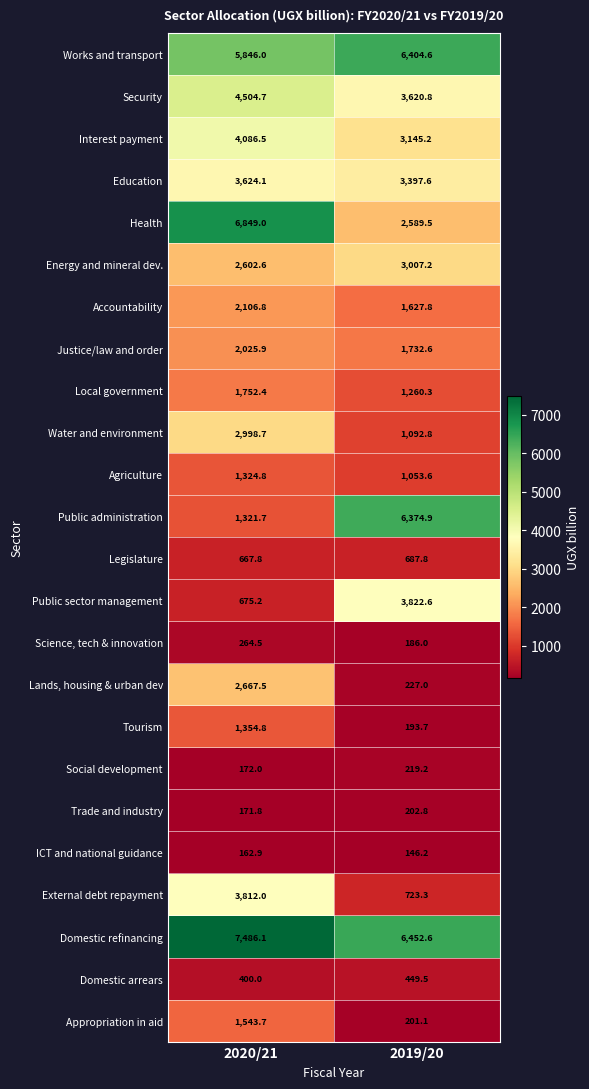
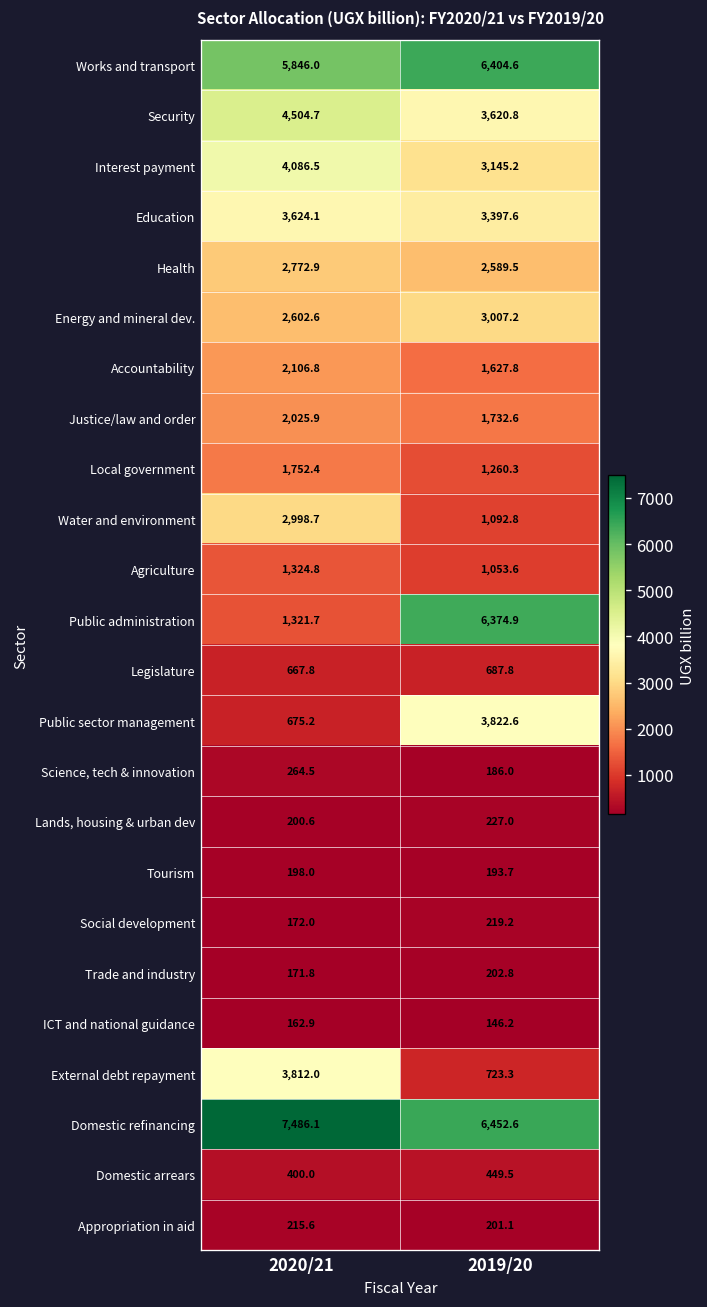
  {
    "Works and transport": {
      "2020/21": "5,846.0",
      "2019/20": "6,404.6"
    },
    "Security": {
      "2020/21": "4,504.7",
      "2019/20": "3,620.8"
    },
    "Interest payment": {
      "2020/21": "4,086.5",
      "2019/20": "3,145.2"
    },
    "Education": {
      "2020/21": "3,624.1",
      "2019/20": "3,397.6"
    },
    "Health": {
-     "2020/21": "6,849.0",
+     "2020/21": "2,772.9",
      "2019/20": "2,589.5"
    },
    "Energy and mineral dev.": {
      "2020/21": "2,602.6",
      "2019/20": "3,007.2"
    },
    "Accountability": {
      "2020/21": "2,106.8",
      "2019/20": "1,627.8"
    },
    "Justice/law and order": {
      "2020/21": "2,025.9",
      "2019/20": "1,732.6"
    },
    "Local government": {
      "2020/21": "1,752.4",
      "2019/20": "1,260.3"
    },
    "Water and environment": {
      "2020/21": "2,998.7",
      "2019/20": "1,092.8"
    },
    "Agriculture": {
      "2020/21": "1,324.8",
      "2019/20": "1,053.6"
    },
    "Public administration": {
      "2020/21": "1,321.7",
      "2019/20": "6,374.9"
    },
    "Legislature": {
      "2020/21": "667.8",
      "2019/20": "687.8"
    },
    "Public sector management": {
      "2020/21": "675.2",
      "2019/20": "3,822.6"
    },
    "Science, tech & innovation": {
      "2020/21": "264.5",
      "2019/20": "186.0"
    },
    "Lands, housing & urban dev": {
-     "2020/21": "2,667.5",
+     "2020/21": "200.6",
      "2019/20": "227.0"
    },
    "Tourism": {
-     "2020/21": "1,354.8",
+     "2020/21": "198.0",
      "2019/20": "193.7"
    },
    "Social development": {
      "2020/21": "172.0",
      "2019/20": "219.2"
    },
    "Trade and industry": {
      "2020/21": "171.8",
      "2019/20": "202.8"
    },
    "ICT and national guidance": {
      "2020/21": "162.9",
      "2019/20": "146.2"
    },
    "External debt repayment": {
      "2020/21": "3,812.0",
      "2019/20": "723.3"
    },
    "Domestic refinancing": {
      "2020/21": "7,486.1",
      "2019/20": "6,452.6"
    },
    "Domestic arrears": {
      "2020/21": "400.0",
      "2019/20": "449.5"
    },
    "Appropriation in aid": {
-     "2020/21": "1,543.7",
+     "2020/21": "215.6",
      "2019/20": "201.1"
    }
  }
